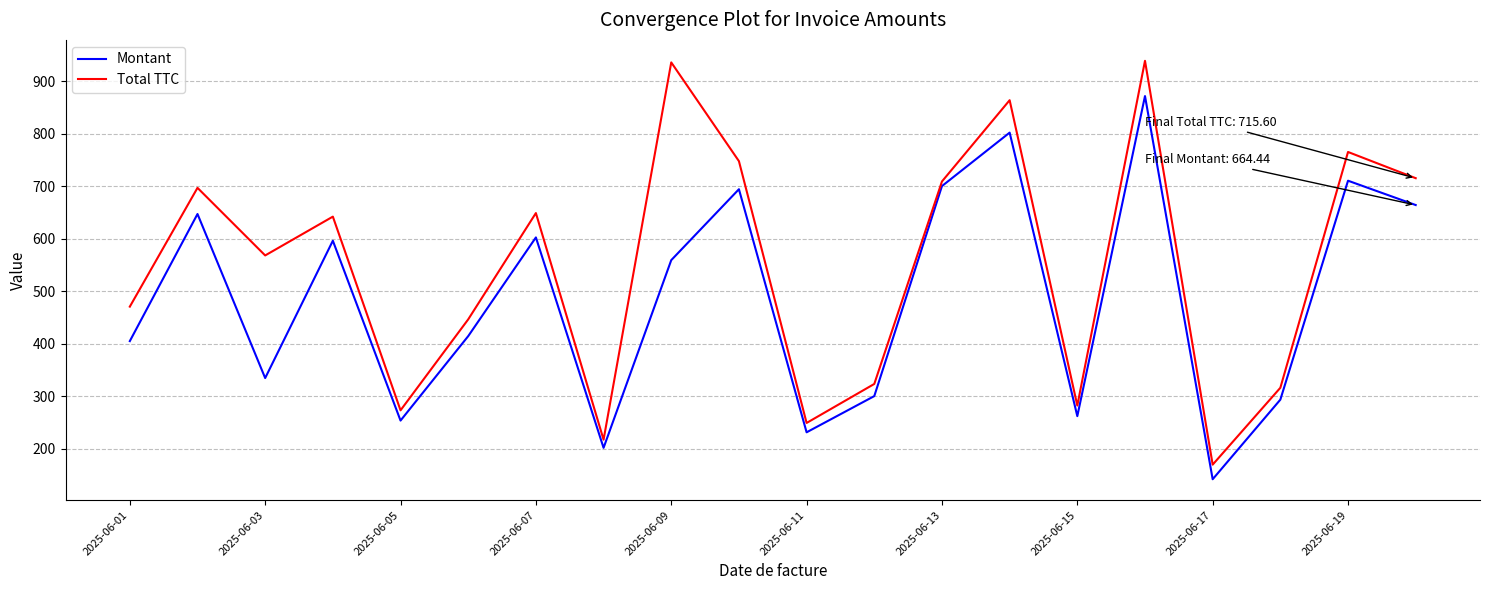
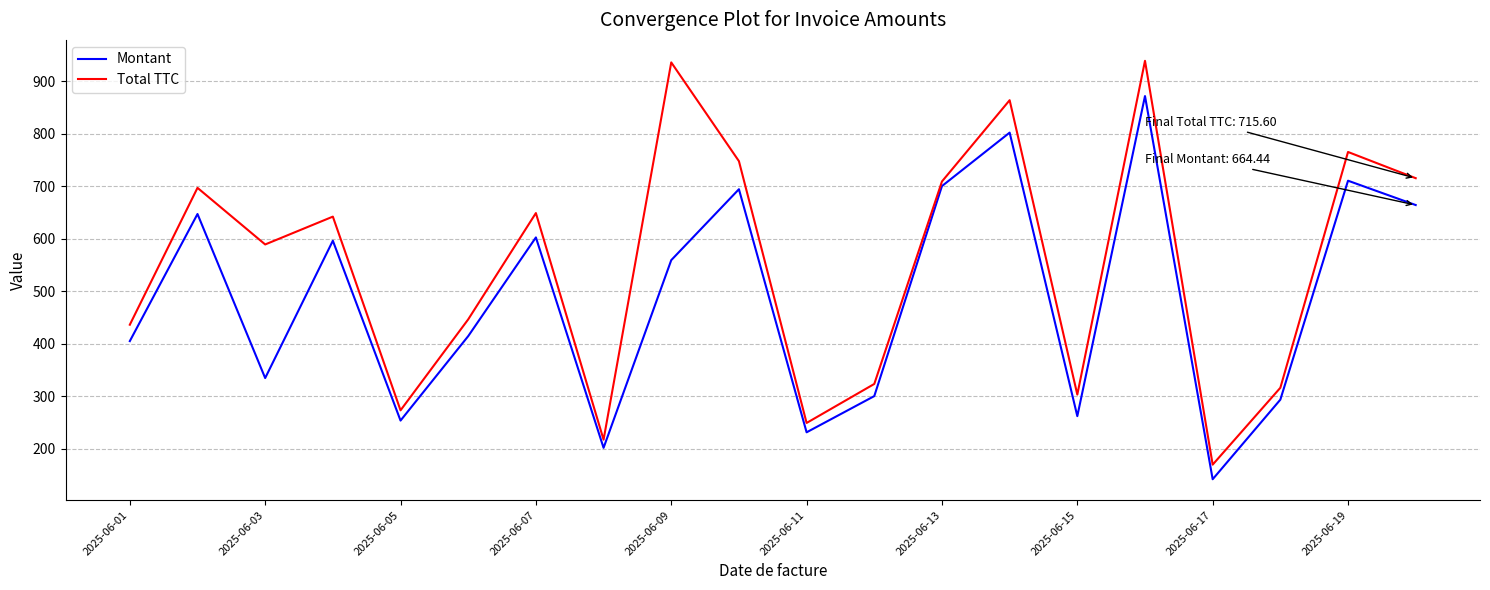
  {
    "Montant": {
      "2025-06-01": 410,
      "2025-06-03": 330,
      "2025-06-05": 250,
      "2025-06-07": 600,
      "2025-06-09": 560,
      "2025-06-11": 230,
      "2025-06-13": 700,
      "2025-06-15": 260,
      "2025-06-17": 140
    },
    "Total TTC": {
-     "2025-06-01": 470,
-     "2025-06-03": 570,
+     "2025-06-01": 440,
+     "2025-06-03": 590,
      "2025-06-05": 270,
      "2025-06-07": 650,
      "2025-06-09": 940,
      "2025-06-11": 250,
      "2025-06-13": 710,
-     "2025-06-15": 280,
+     "2025-06-15": 300,
      "2025-06-17": 170
    }
  }
